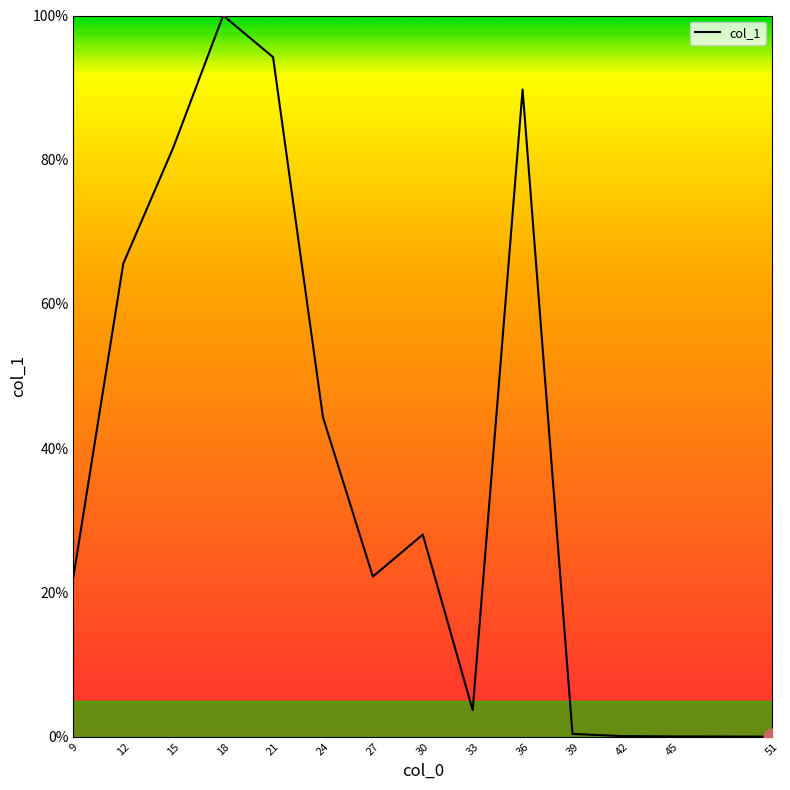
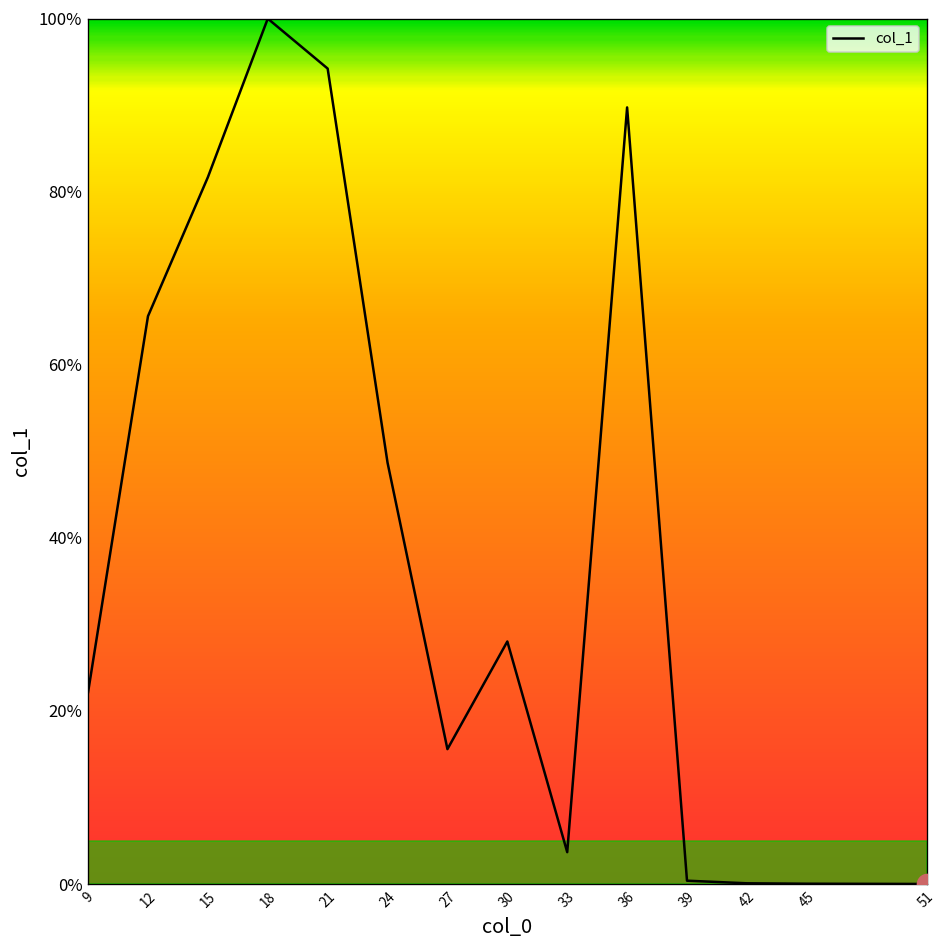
  {
    "col_1": {
      "9": "22%",
      "12": "66%",
      "15": "82%",
      "18": "100%",
      "21": "94%",
-     "24": "44%",
-     "27": "22%",
+     "24": "49%",
+     "27": "16%",
      "30": "28%",
      "36": "90%"
    }
  }
